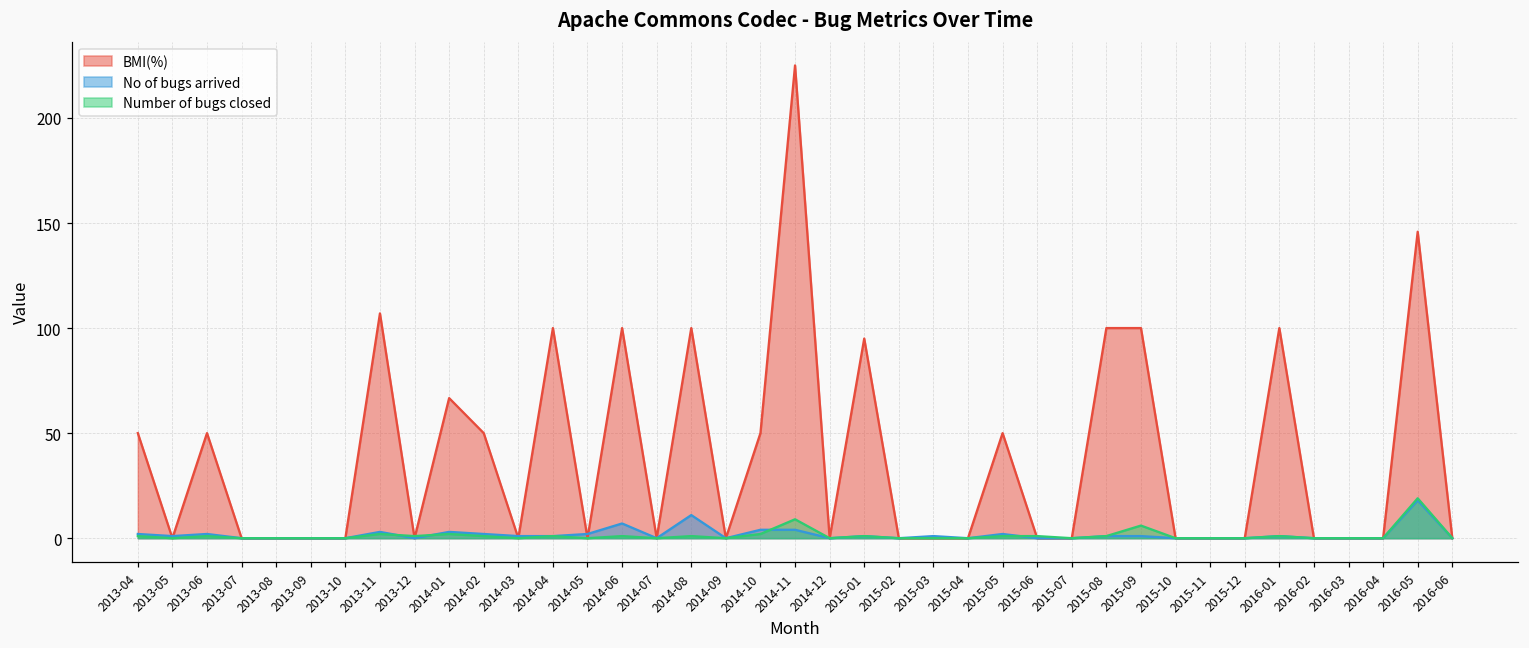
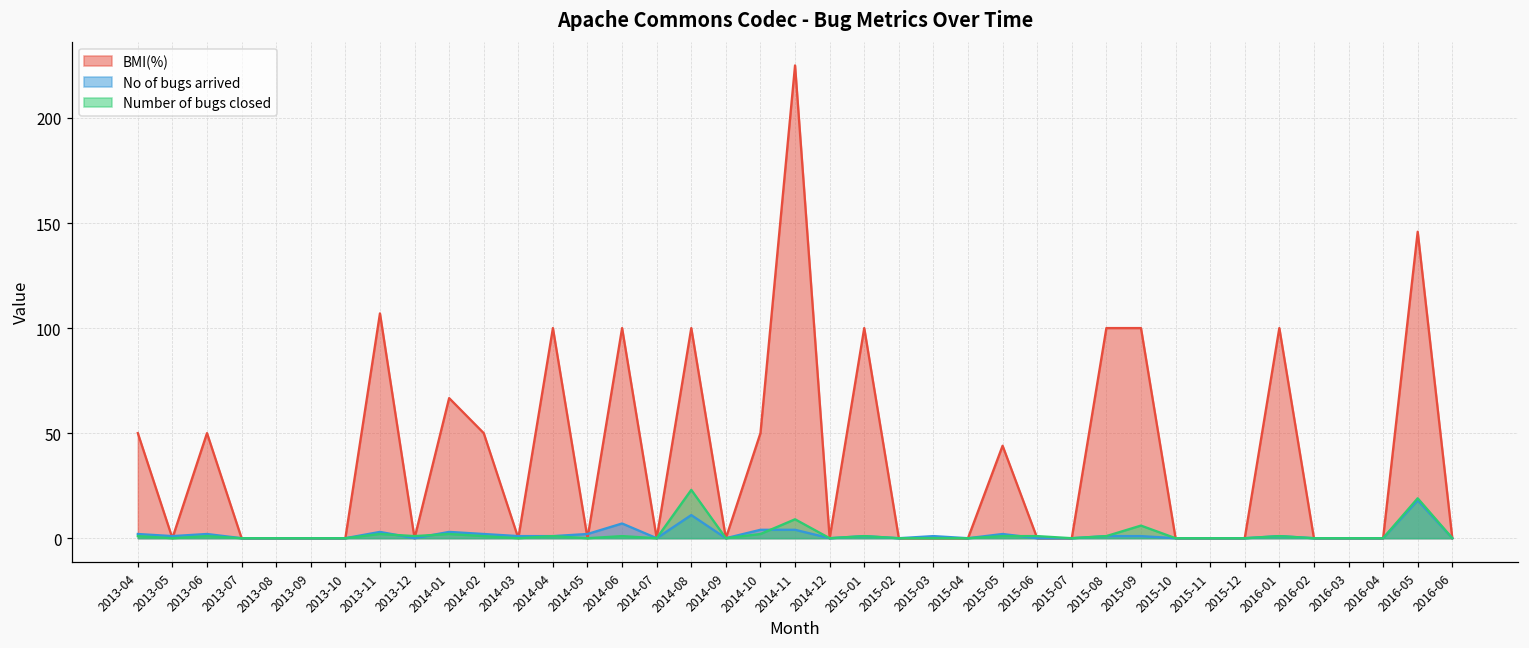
  {
    "BMI(%)": {
      "2013-04": 50,
      "2013-06": 50,
      "2013-11": 107,
      "2014-01": 67,
      "2014-02": 50,
      "2014-04": 100,
      "2014-06": 100,
      "2014-08": 100,
      "2014-10": 50,
      "2014-11": 225,
-     "2015-01": 95,
-     "2015-05": 50,
+     "2015-01": 100,
+     "2015-05": 44,
      "2015-08": 100,
      "2015-09": 100,
      "2016-01": 100,
      "2016-05": 146
    },
    "No of bugs arrived": {
      "2014-05": 2,
      "2014-06": 7,
      "2014-08": 11,
      "2014-10": 4,
      "2014-11": 4,
      "2015-09": 1
    },
    "Number of bugs closed": {
      "2014-06": 1,
-     "2014-08": 1,
+     "2014-08": 23,
      "2014-10": 2,
      "2014-11": 9,
      "2015-09": 6
    }
  }
